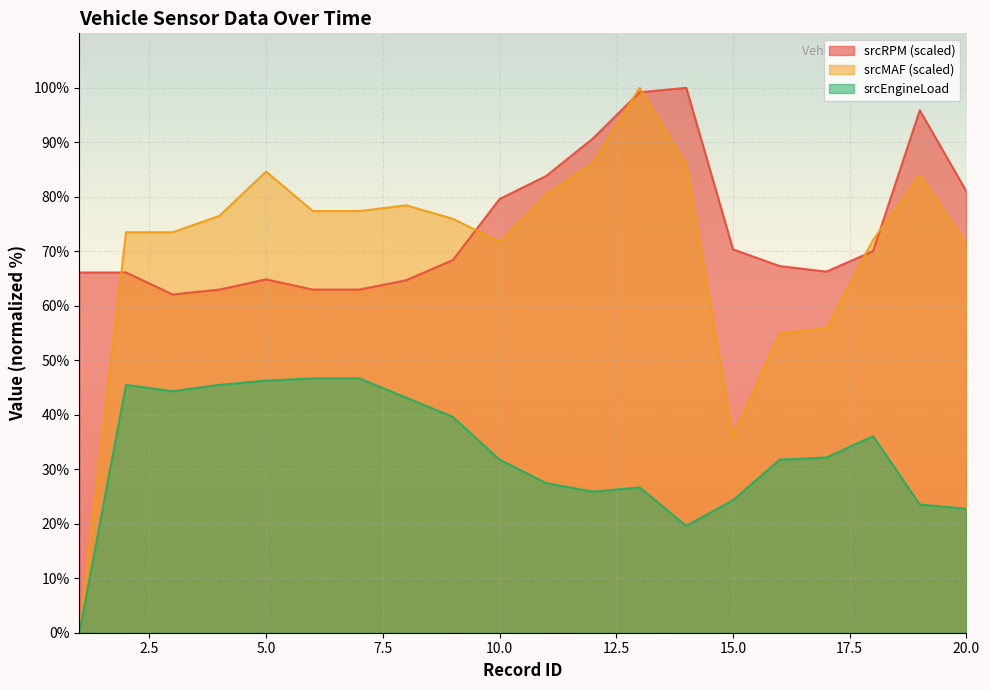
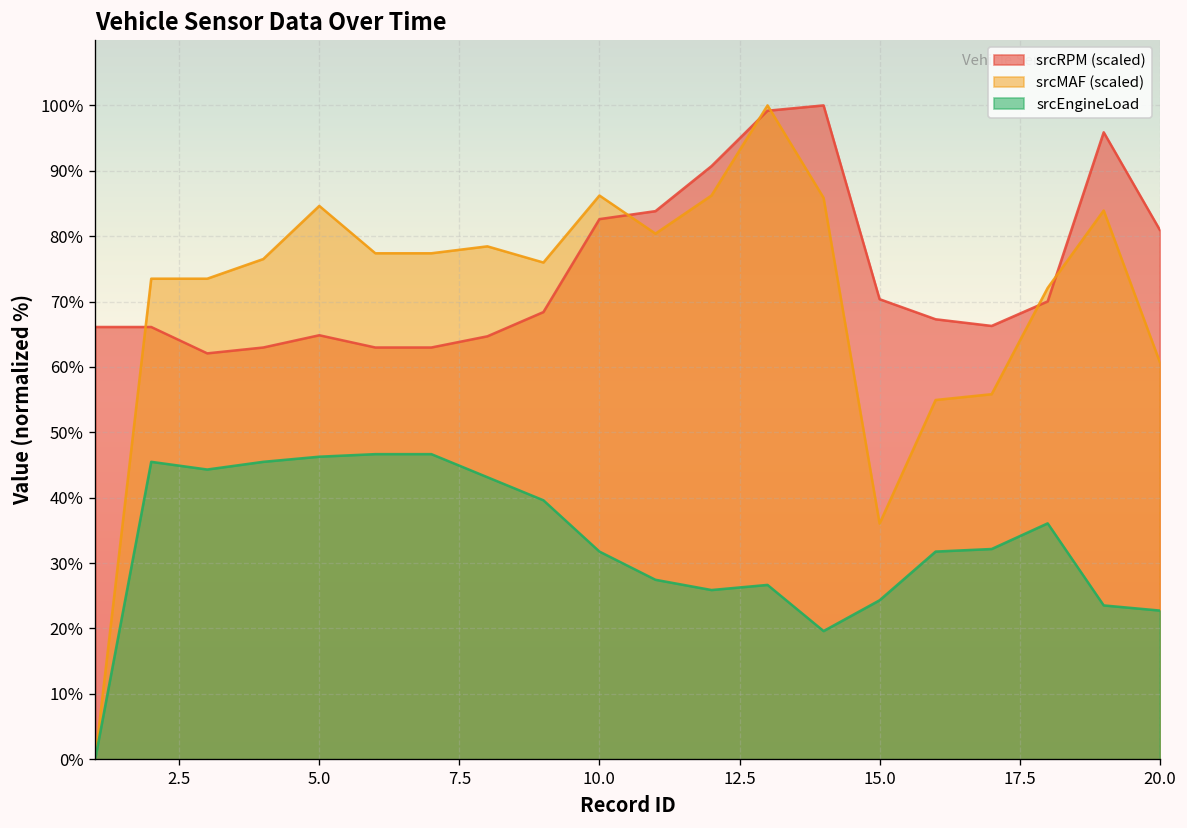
  {
    "srcRPM (scaled)": {
      "5.0": "65%",
-     "10.0": "80%",
+     "10.0": "83%",
      "15.0": "70%",
      "20.0": "81%"
    },
    "srcMAF (scaled)": {
      "5.0": "85%",
-     "10.0": "72%",
+     "10.0": "86%",
      "15.0": "36%",
-     "20.0": "71%"
+     "20.0": "61%"
    },
    "srcEngineLoad": {
      "5.0": "46%",
      "10.0": "32%",
      "15.0": "24%",
      "20.0": "23%"
    }
  }
